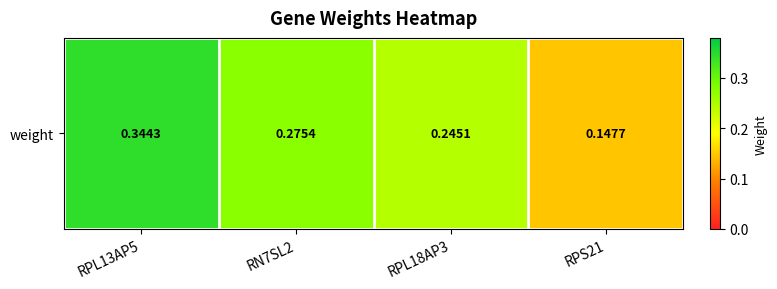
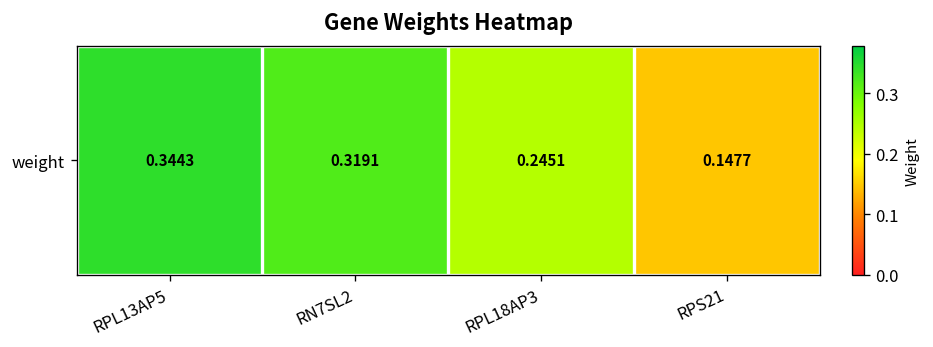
  {
    "weight": {
      "RPL13AP5": 0.3443,
-     "RN7SL2": 0.2754,
+     "RN7SL2": 0.3191,
      "RPL18AP3": 0.2451,
      "RPS21": 0.1477
    }
  }
